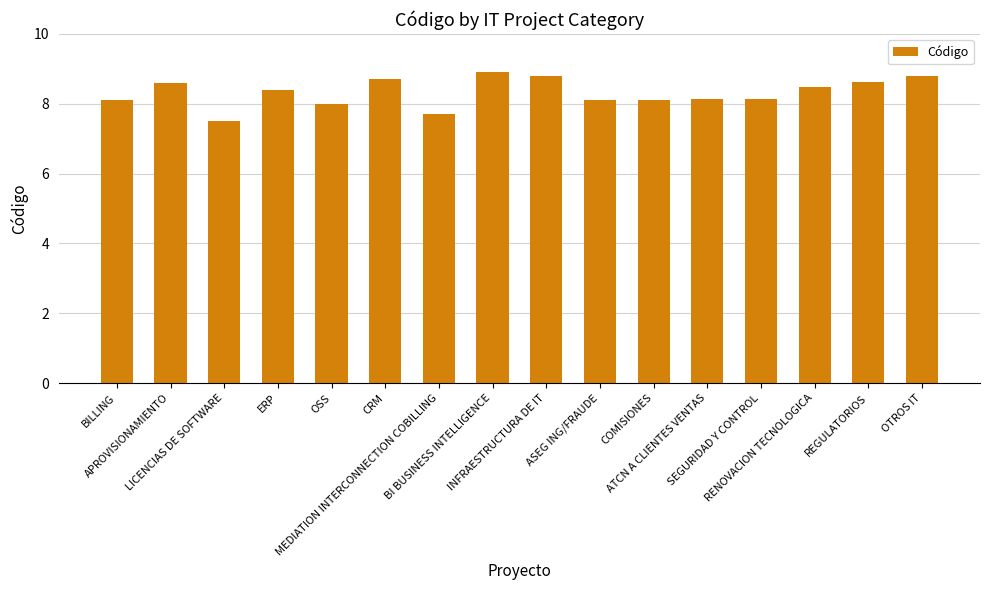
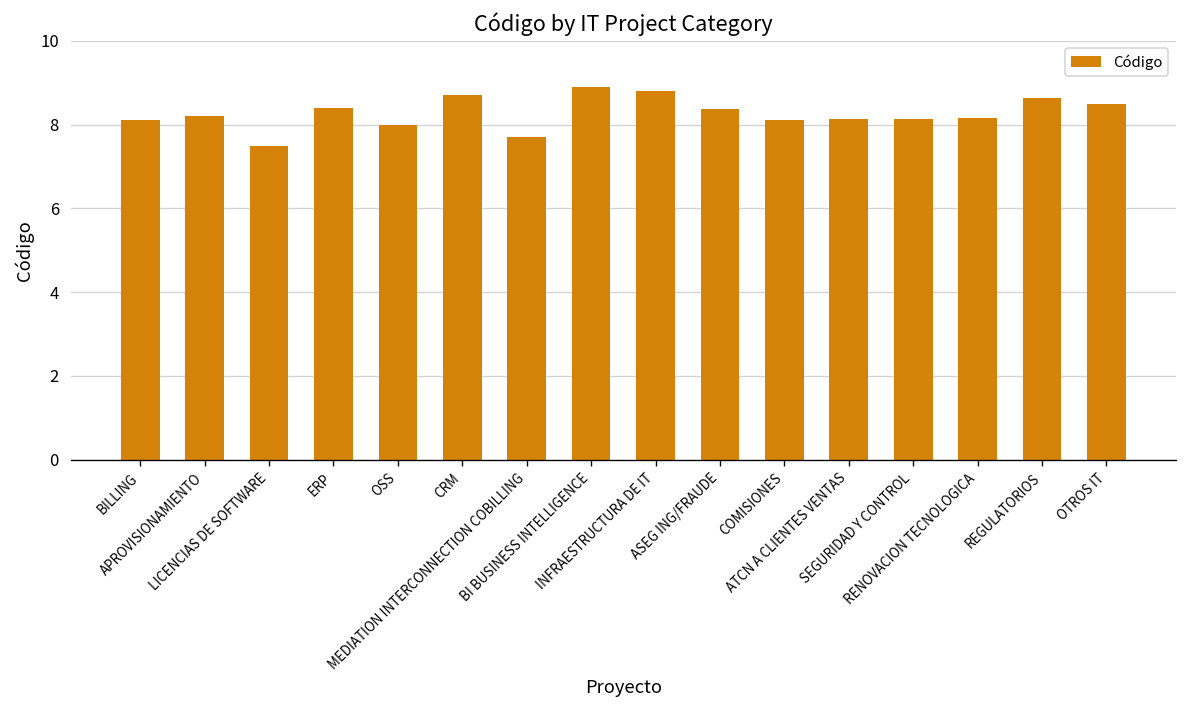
  {
    "BILLING": 8.1,
-   "APROVISIONAMIENTO": 8.6,
+   "APROVISIONAMIENTO": 8.2,
    "LICENCIAS DE SOFTWARE": 7.5,
    "ERP": 8.4,
    "OSS": 8.0,
    "CRM": 8.7,
    "MEDIATION INTERCONNECTION COBILLING": 7.7,
    "BI BUSINESS INTELLIGENCE": 8.9,
    "INFRAESTRUCTURA DE IT": 8.8,
-   "ASEG ING/FRAUDE": 8.1,
+   "ASEG ING/FRAUDE": 8.4,
    "COMISIONES": 8.1,
    "ATCN A CLIENTES VENTAS": 8.1,
    "SEGURIDAD Y CONTROL": 8.1,
-   "RENOVACION TECNOLOGICA": 8.5,
+   "RENOVACION TECNOLOGICA": 8.2,
    "REGULATORIOS": 8.6,
-   "OTROS IT": 8.8
+   "OTROS IT": 8.5
  }
